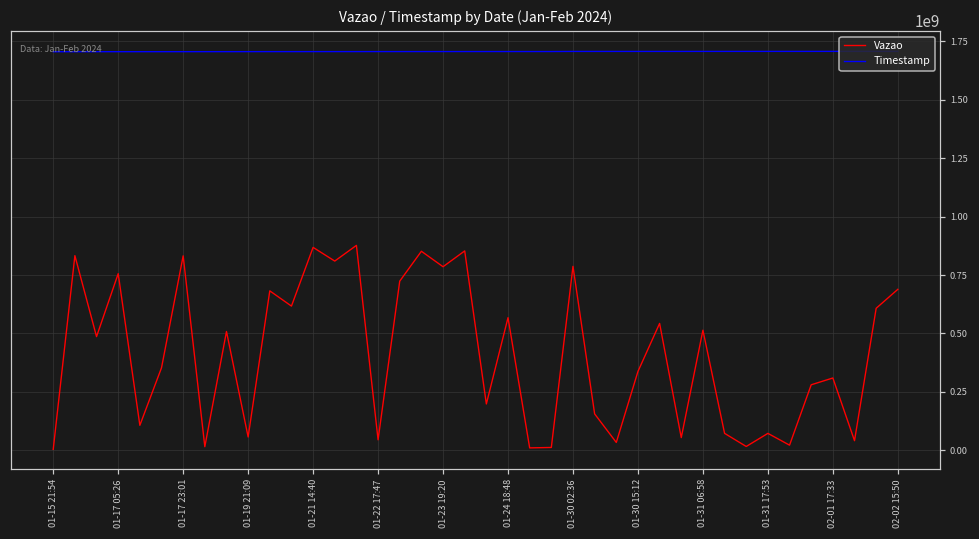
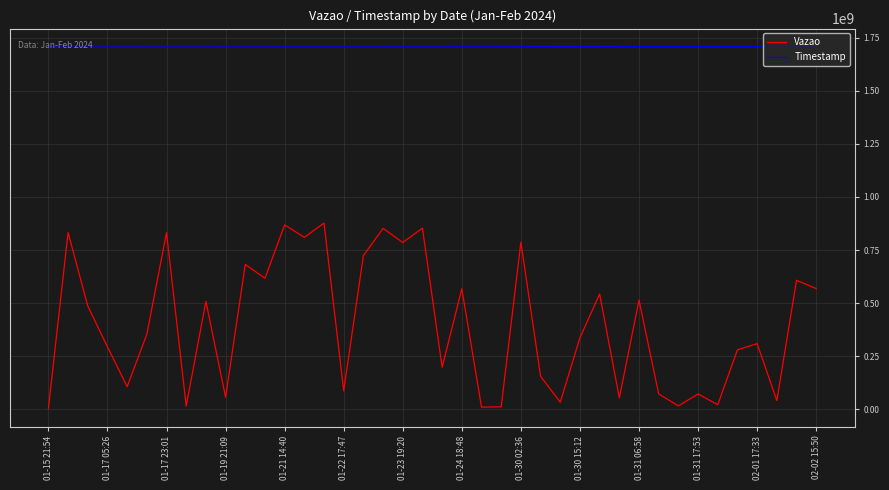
  {
    "Vazao": {
      "01-15 21:54": 0,
-     "01-17 05:26": 760000000,
+     "01-17 05:26": 290000000,
      "01-17 23:01": 830000000,
      "01-19 21:09": 60000000,
      "01-21 14:40": 870000000,
-     "01-22 17:47": 40000000,
+     "01-22 17:47": 90000000,
      "01-23 19:20": 790000000,
      "01-24 18:48": 570000000,
      "01-30 02:36": 790000000,
      "01-30 15:12": 340000000,
      "01-31 06:58": 510000000,
      "01-31 17:53": 70000000,
      "02-01 17:33": 310000000,
-     "02-02 15:50": 690000000
+     "02-02 15:50": 570000000
    },
    "Timestamp": {
      "01-17 05:26": 1710000000,
      "01-17 23:01": 1710000000,
      "01-19 21:09": 1710000000,
      "01-21 14:40": 1710000000,
      "01-22 17:47": 1710000000,
      "01-23 19:20": 1710000000,
      "01-24 18:48": 1710000000,
      "01-30 02:36": 1710000000,
      "01-30 15:12": 1710000000,
      "01-31 06:58": 1710000000,
      "01-31 17:53": 1710000000,
      "02-01 17:33": 1710000000
    }
  }
